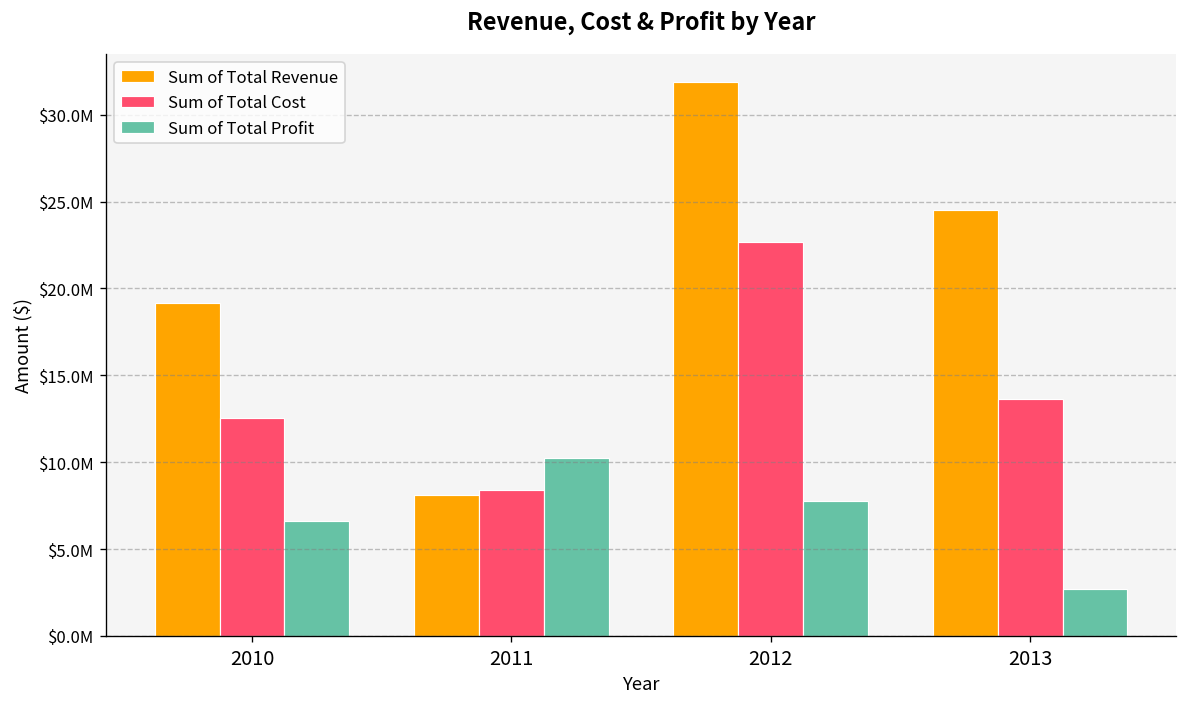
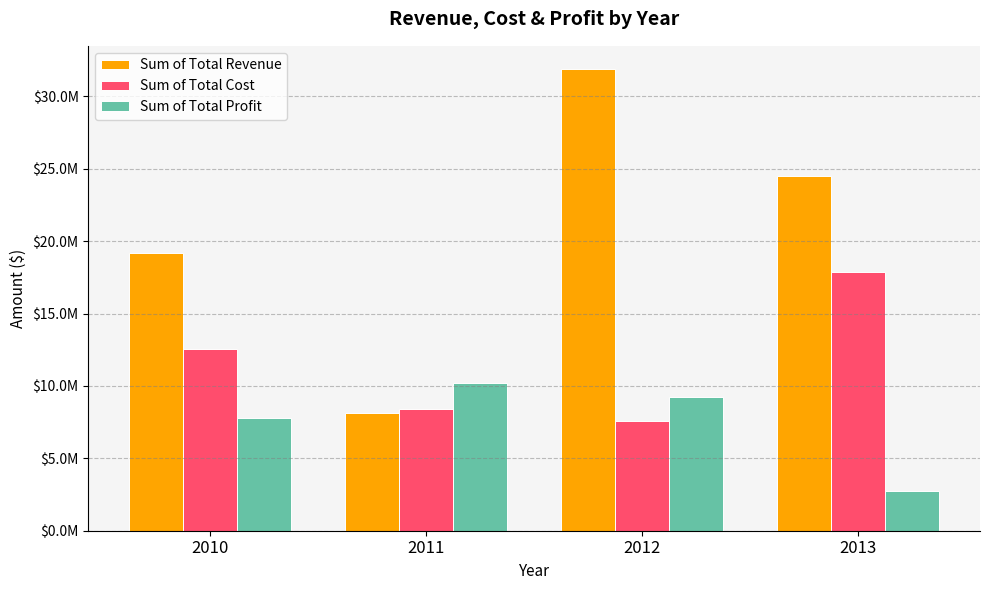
  {
    "Sum of Total Revenue": {
      "2010": "$19200000",
      "2011": "$8100000",
      "2012": "$31900000",
      "2013": "$24500000"
    },
    "Sum of Total Cost": {
      "2010": "$12600000",
      "2011": "$8400000",
-     "2012": "$22700000",
-     "2013": "$13600000"
+     "2012": "$7500000",
+     "2013": "$17900000"
    },
    "Sum of Total Profit": {
-     "2010": "$6600000",
+     "2010": "$7800000",
      "2011": "$10200000",
-     "2012": "$7800000",
+     "2012": "$9200000",
      "2013": "$2700000"
    }
  }
